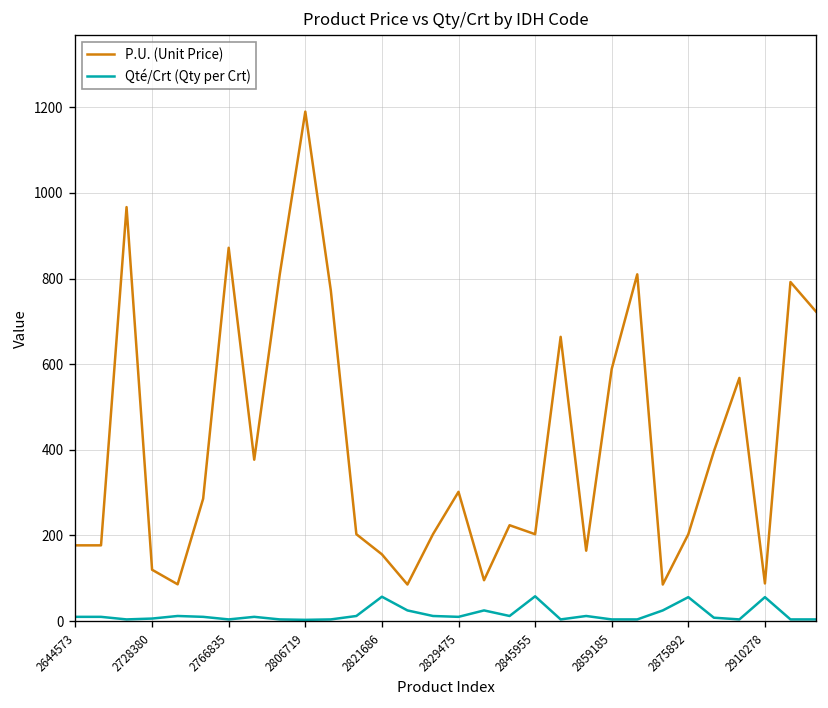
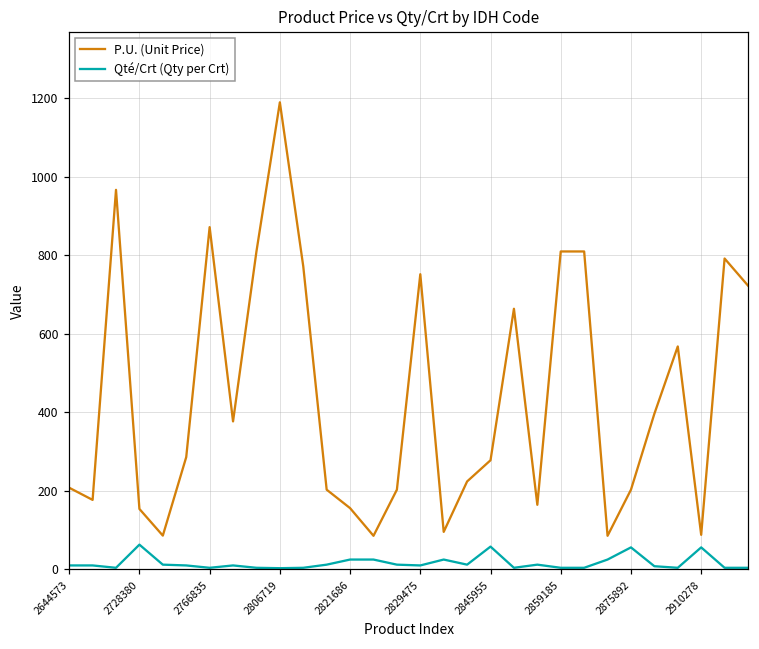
  {
    "P.U. (Unit Price)": {
-     "2644573": 180,
-     "2728380": 120,
+     "2644573": 210,
+     "2728380": 150,
      "2766835": 870,
      "2806719": 1190,
      "2821686": 160,
-     "2829475": 300,
-     "2845955": 200,
-     "2859185": 590,
+     "2829475": 750,
+     "2845955": 280,
+     "2859185": 810,
      "2875892": 200,
      "2910278": 90
    },
    "Qté/Crt (Qty per Crt)": {
      "2644573": 10,
-     "2728380": 10,
+     "2728380": 60,
      "2766835": 0,
      "2806719": 0,
-     "2821686": 60,
+     "2821686": 30,
      "2829475": 10,
      "2845955": 60,
      "2859185": 0,
      "2875892": 60,
      "2910278": 60
    }
  }
